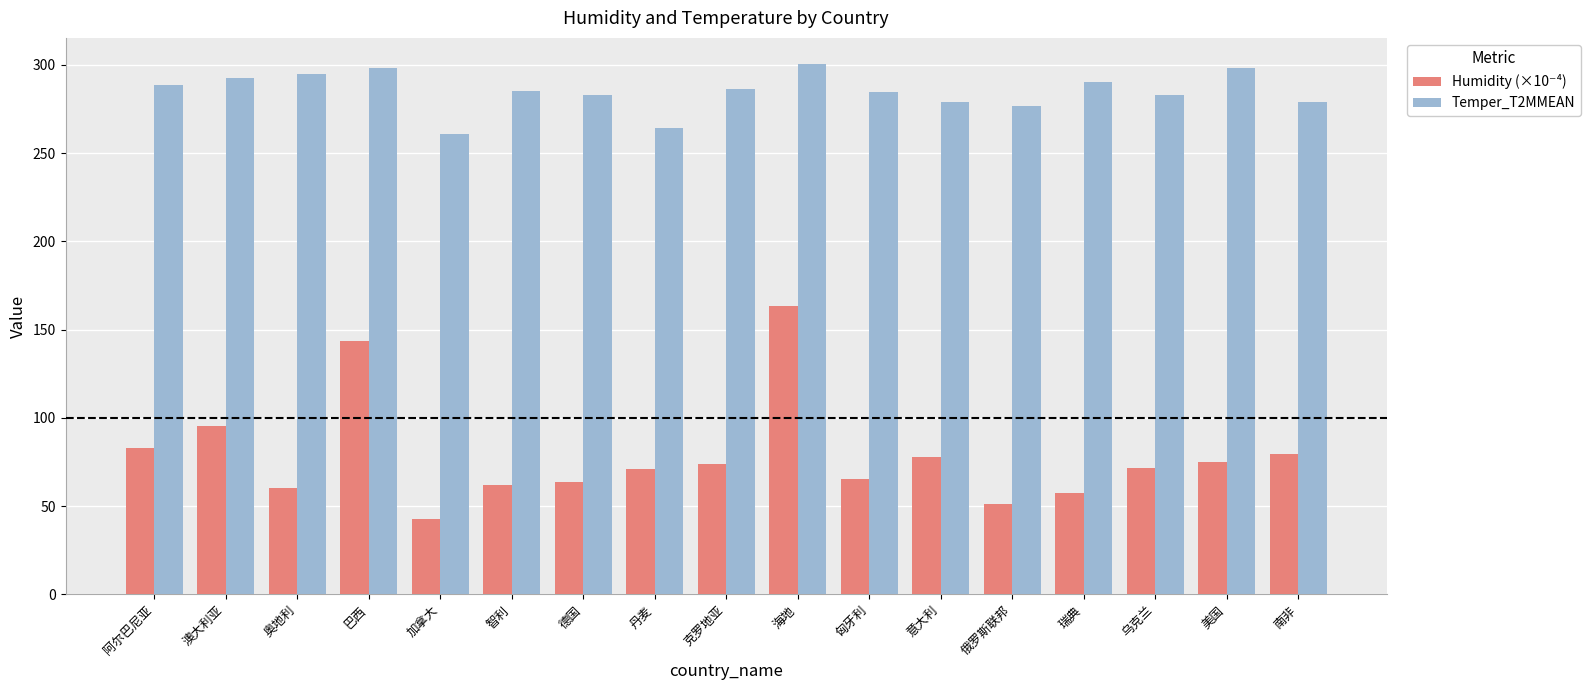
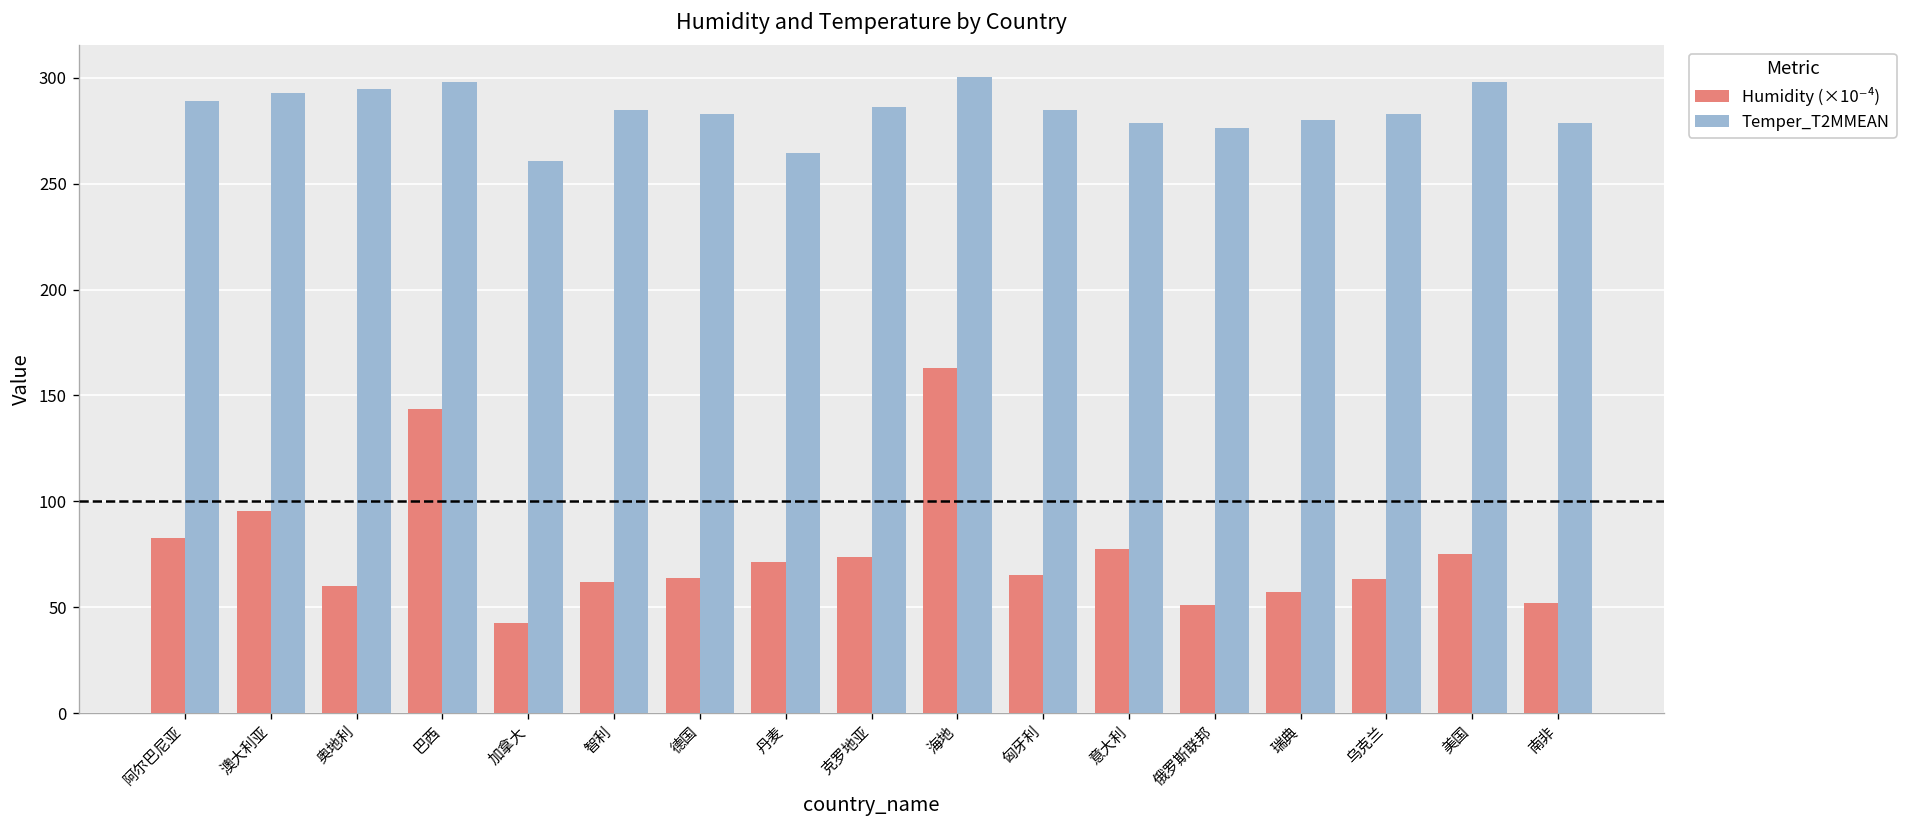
  {
    "Humidity (×10⁻⁴)": {
      "阿尔巴尼亚": 83,
      "澳大利亚": 96,
      "奥地利": 60,
      "巴西": 144,
      "加拿大": 43,
      "智利": 62,
      "德国": 64,
      "丹麦": 71,
      "克罗地亚": 74,
      "海地": 163,
      "匈牙利": 65,
      "意大利": 78,
      "俄罗斯联邦": 51,
      "瑞典": 57,
-     "乌克兰": 71,
+     "乌克兰": 63,
      "美国": 75,
-     "南非": 79
+     "南非": 52
    },
    "Temper_T2MMEAN": {
      "阿尔巴尼亚": 289,
      "澳大利亚": 293,
      "奥地利": 295,
      "巴西": 298,
      "加拿大": 261,
      "智利": 285,
      "德国": 283,
      "丹麦": 264,
      "克罗地亚": 286,
      "海地": 300,
      "匈牙利": 285,
      "意大利": 279,
      "俄罗斯联邦": 276,
-     "瑞典": 290,
+     "瑞典": 280,
      "乌克兰": 283,
      "美国": 298,
      "南非": 279
    }
  }
